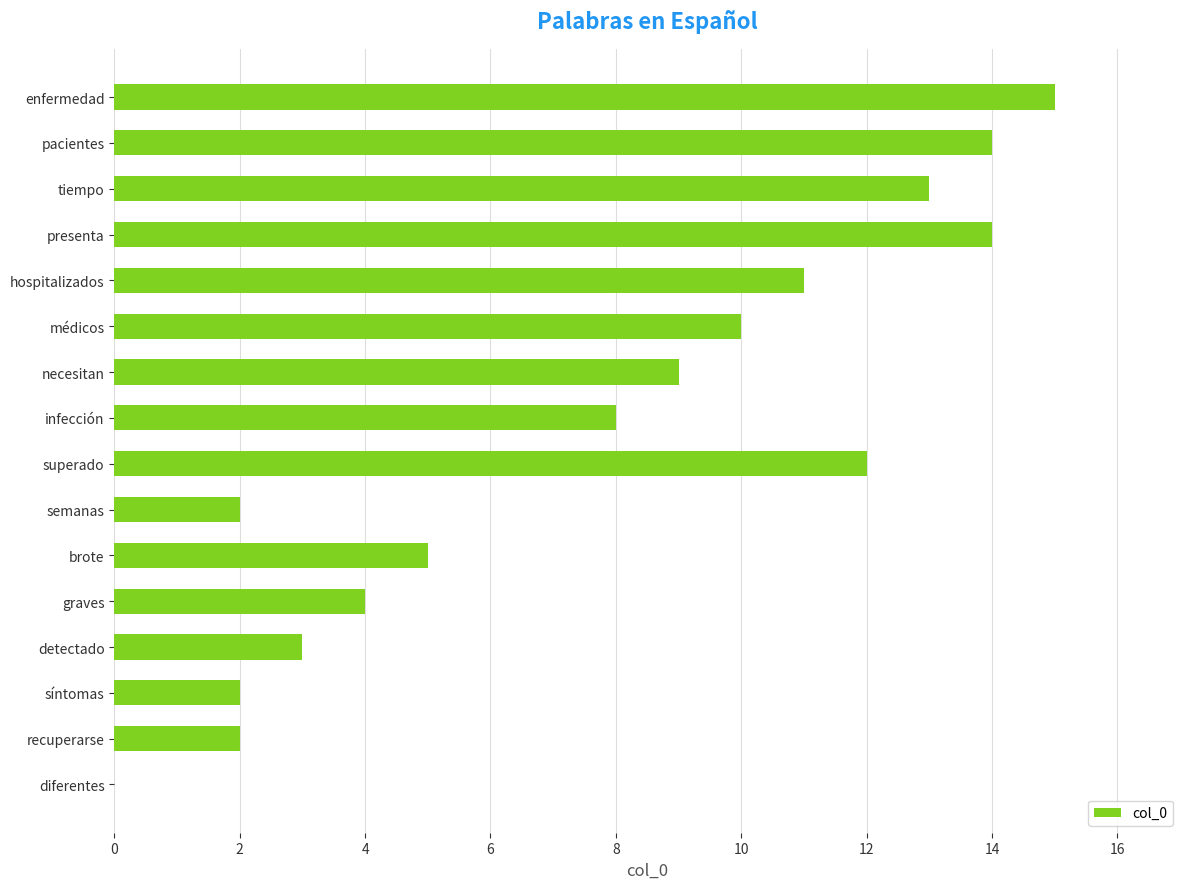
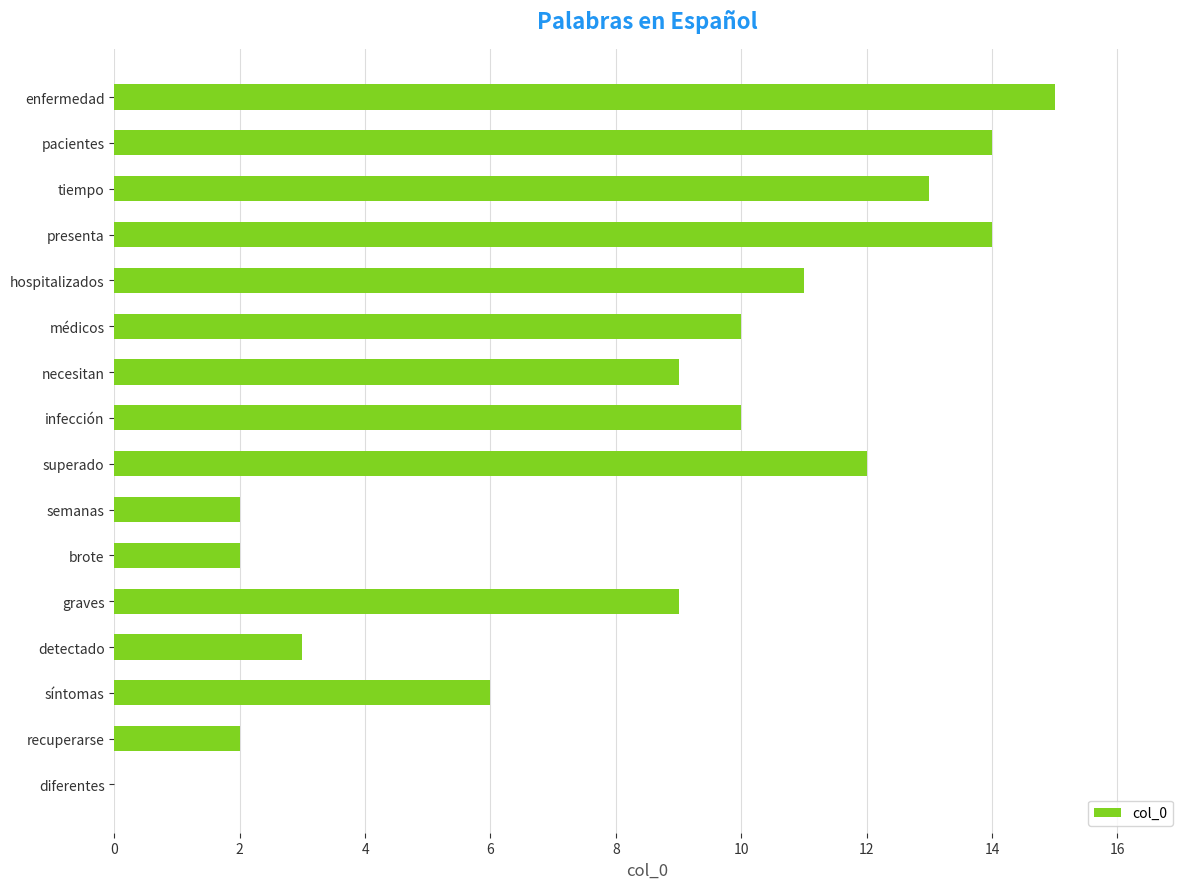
  {
    "enfermedad": 15,
    "pacientes": 14,
    "tiempo": 13,
    "presenta": 14,
    "hospitalizados": 11,
    "médicos": 10,
    "necesitan": 9,
-   "infección": 8,
+   "infección": 10,
    "superado": 12,
    "semanas": 2,
-   "brote": 5,
-   "graves": 4,
+   "brote": 2,
+   "graves": 9,
    "detectado": 3,
-   "síntomas": 2,
+   "síntomas": 6,
    "recuperarse": 2,
    "diferentes": 0
  }
